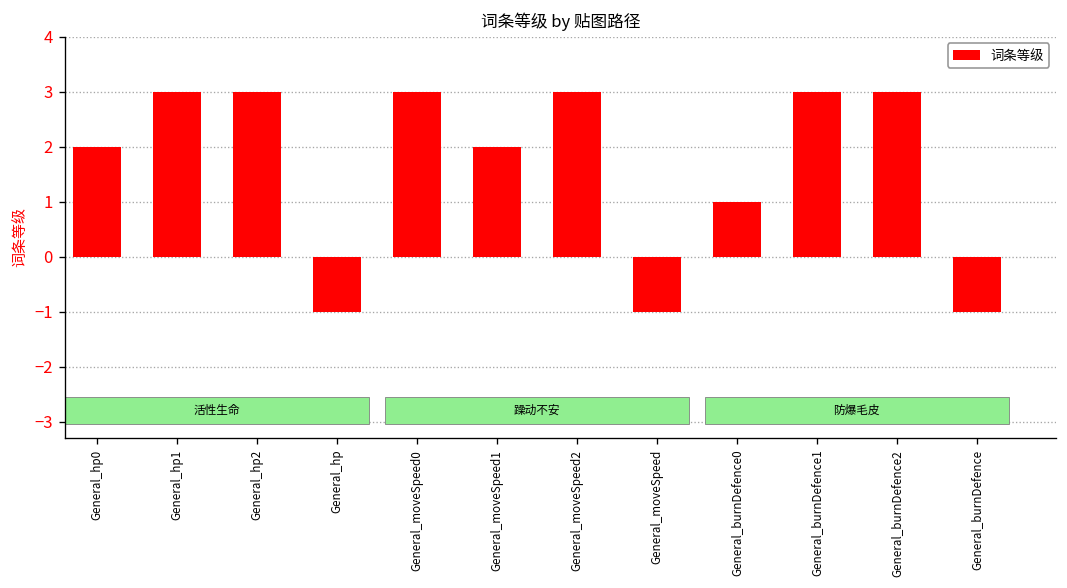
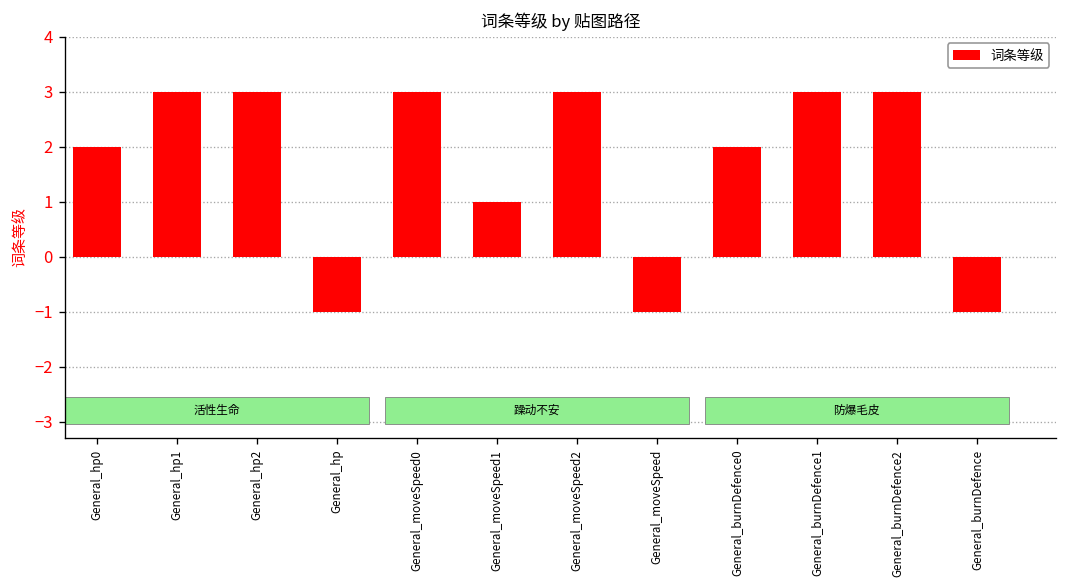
  {
    "词条等级": {
      "General_hp0": 2,
      "General_hp1": 3,
      "General_hp2": 3,
      "General_hp": -1,
      "General_moveSpeed0": 3,
-     "General_moveSpeed1": 2,
+     "General_moveSpeed1": 1,
      "General_moveSpeed2": 3,
      "General_moveSpeed": -1,
-     "General_burnDefence0": 1,
+     "General_burnDefence0": 2,
      "General_burnDefence1": 3,
      "General_burnDefence2": 3,
      "General_burnDefence": -1
    }
  }
